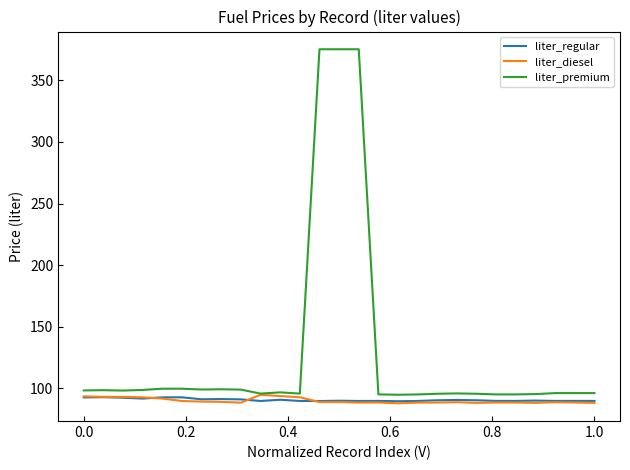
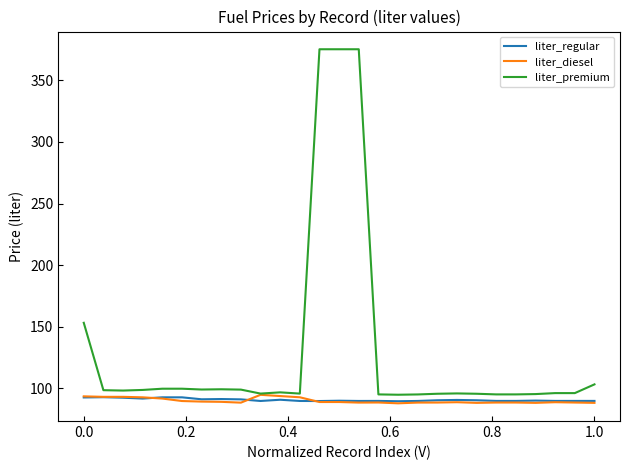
  {
    "liter_premium": {
-     "0.0": 98,
-     "1.0": 96
+     "0.0": 153,
+     "1.0": 103
    }
  }
